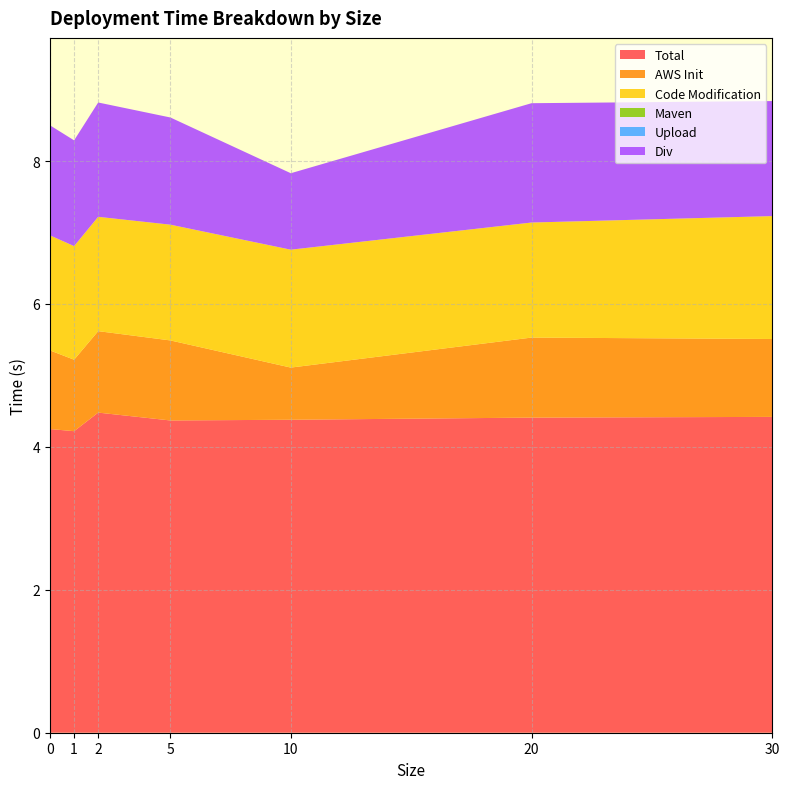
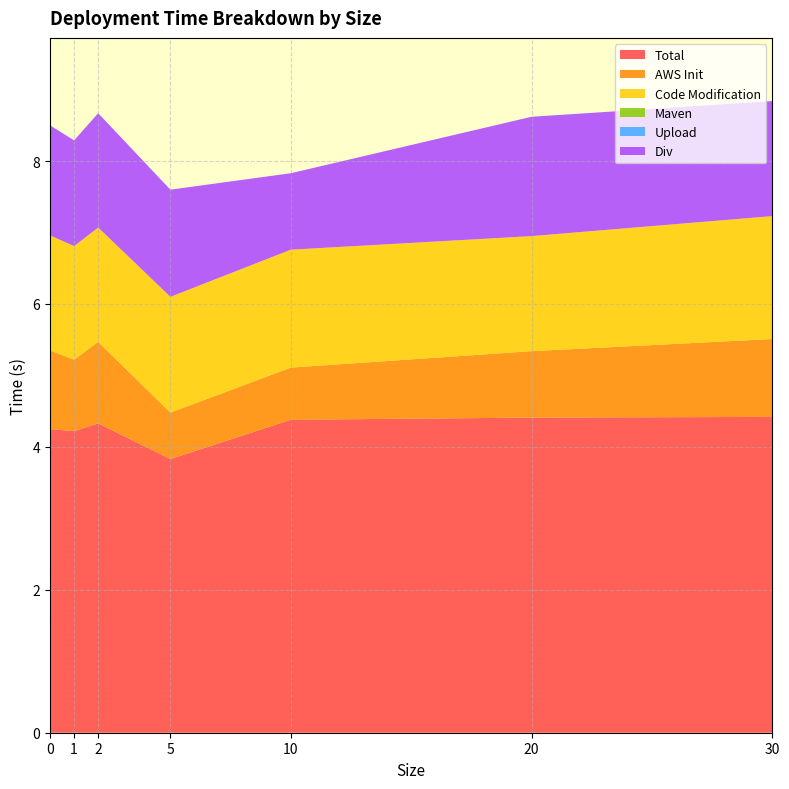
  {
    "Total": {
      "0": 4.3,
      "1": 4.2,
-     "2": 4.5,
-     "5": 4.4,
+     "2": 4.3,
+     "5": 3.8,
      "10": 4.4,
      "20": 4.4,
      "30": 4.4
    },
    "AWS Init": {
      "0": 1.1,
      "1": 1.0,
      "2": 1.1,
-     "5": 1.1,
+     "5": 0.7,
      "10": 0.7,
-     "20": 1.1,
+     "20": 0.9,
      "30": 1.1
    },
    "Div": {
      "0": 1.5,
      "1": 1.5,
      "2": 1.6,
      "5": 1.5,
      "10": 1.1,
      "20": 1.7,
      "30": 1.6
    }
  }
